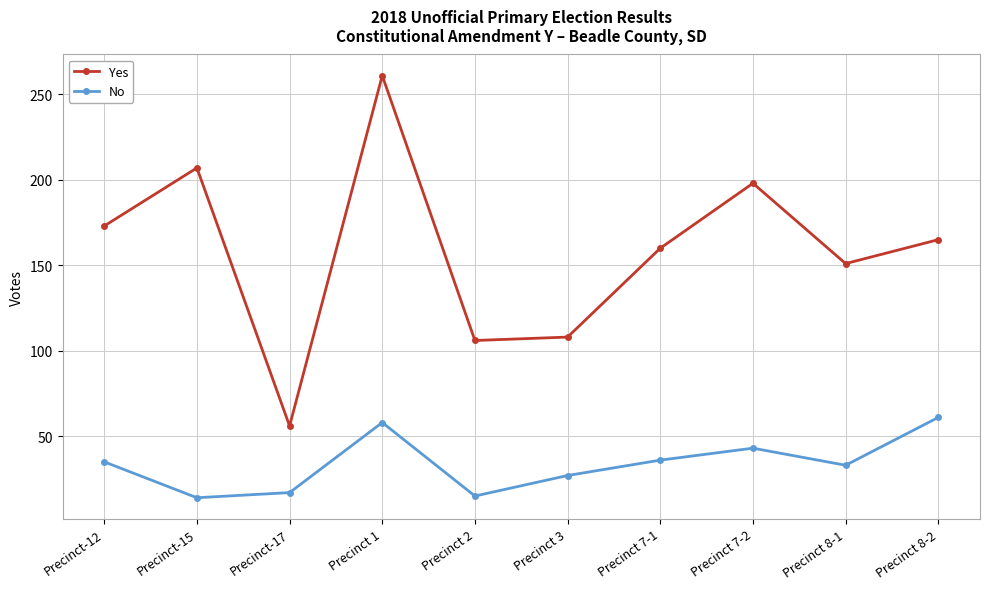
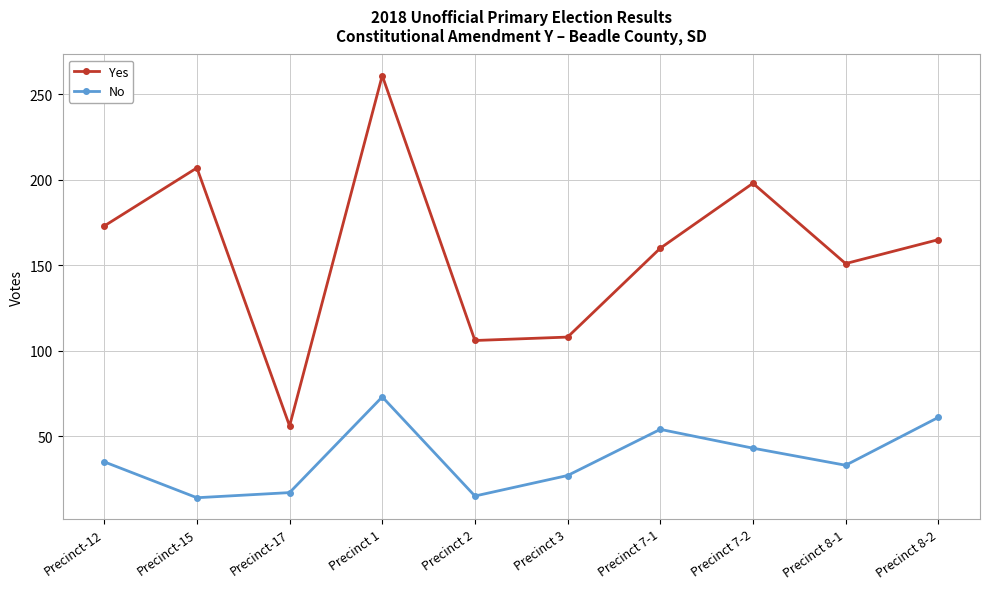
  {
    "Yes": {
      "Precinct-12": 173,
      "Precinct-15": 207,
      "Precinct-17": 56,
      "Precinct 1": 261,
      "Precinct 2": 106,
      "Precinct 3": 108,
      "Precinct 7-1": 160,
      "Precinct 7-2": 198,
      "Precinct 8-1": 151,
      "Precinct 8-2": 165
    },
    "No": {
      "Precinct-12": 35,
      "Precinct-15": 14,
      "Precinct-17": 17,
-     "Precinct 1": 58,
+     "Precinct 1": 73,
      "Precinct 2": 15,
      "Precinct 3": 27,
-     "Precinct 7-1": 36,
+     "Precinct 7-1": 54,
      "Precinct 7-2": 43,
      "Precinct 8-1": 33,
      "Precinct 8-2": 61
    }
  }
